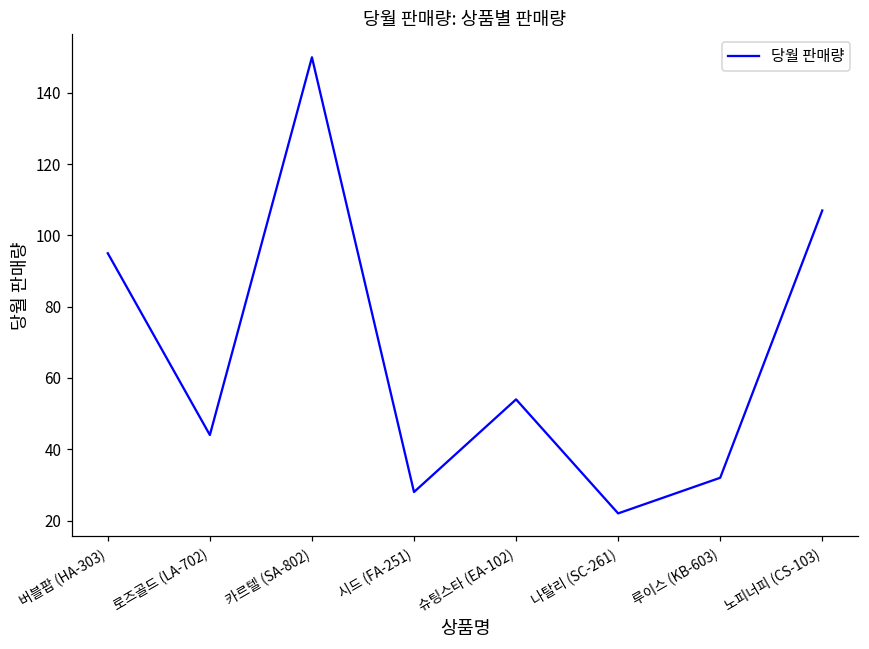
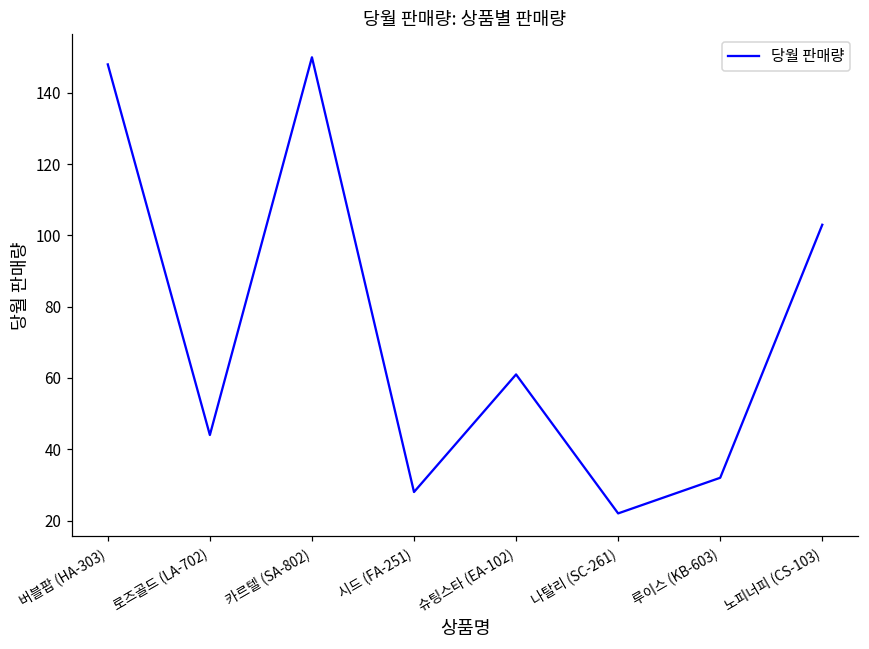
  {
-   "버블팝 (HA-303)": 95,
+   "버블팝 (HA-303)": 148,
    "로즈골드 (LA-702)": 44,
    "카르텔 (SA-802)": 150,
    "시드 (FA-251)": 28,
-   "슈팅스타 (EA-102)": 54,
+   "슈팅스타 (EA-102)": 61,
    "나탈리 (SC-261)": 22,
    "루이스 (KB-603)": 32,
-   "노피너피 (CS-103)": 107
+   "노피너피 (CS-103)": 103
  }
